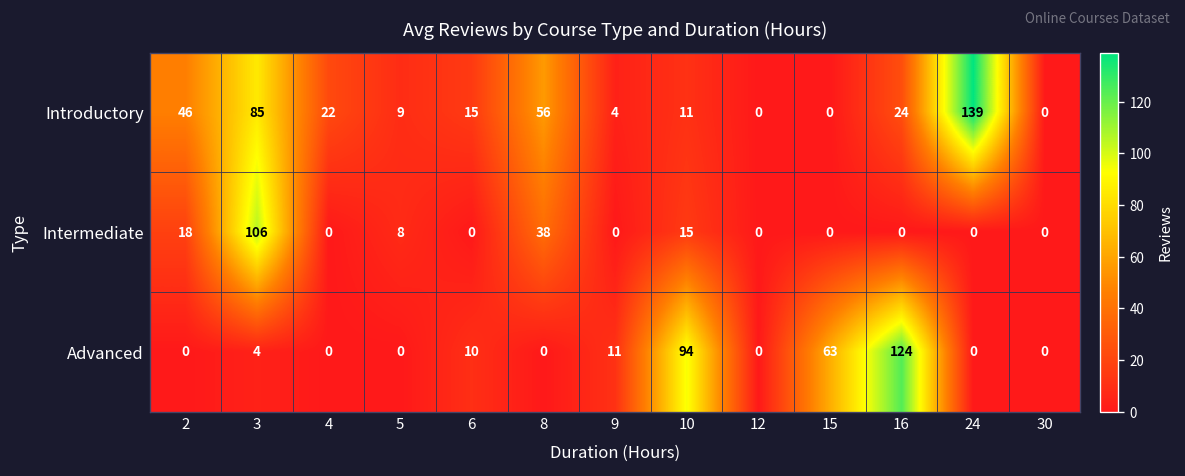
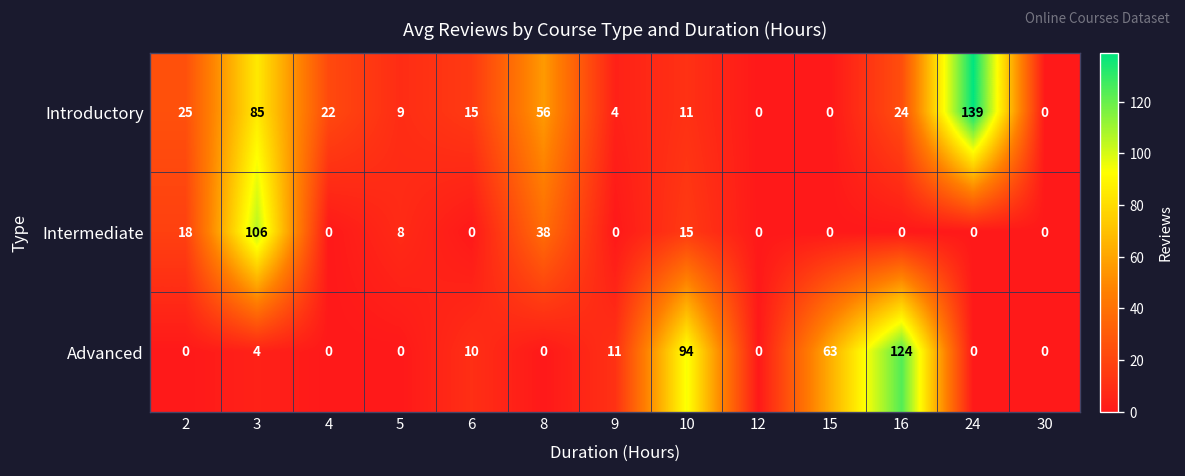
  {
    "Introductory": {
-     "2": 46,
+     "2": 25,
      "3": 85,
      "4": 22,
      "5": 9,
      "6": 15,
      "8": 56,
      "9": 4,
      "10": 11,
      "12": 0,
      "15": 0,
      "16": 24,
      "24": 139,
      "30": 0
    },
    "Intermediate": {
      "2": 18,
      "3": 106,
      "4": 0,
      "5": 8,
      "6": 0,
      "8": 38,
      "9": 0,
      "10": 15,
      "12": 0,
      "15": 0,
      "16": 0,
      "24": 0,
      "30": 0
    },
    "Advanced": {
      "2": 0,
      "3": 4,
      "4": 0,
      "5": 0,
      "6": 10,
      "8": 0,
      "9": 11,
      "10": 94,
      "12": 0,
      "15": 63,
      "16": 124,
      "24": 0,
      "30": 0
    }
  }
